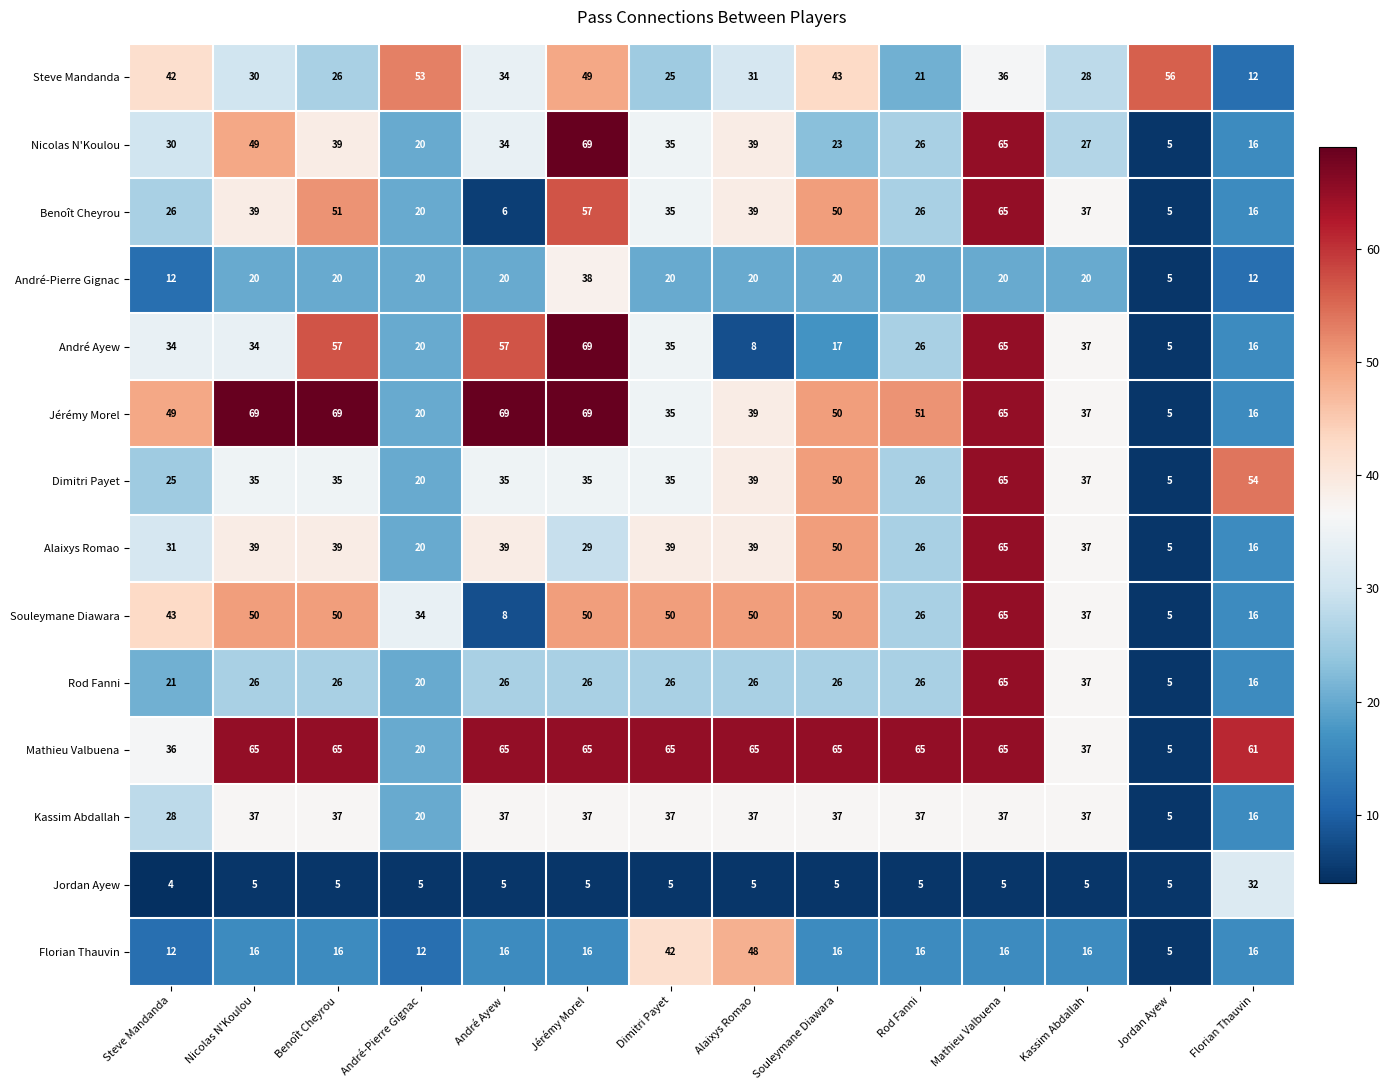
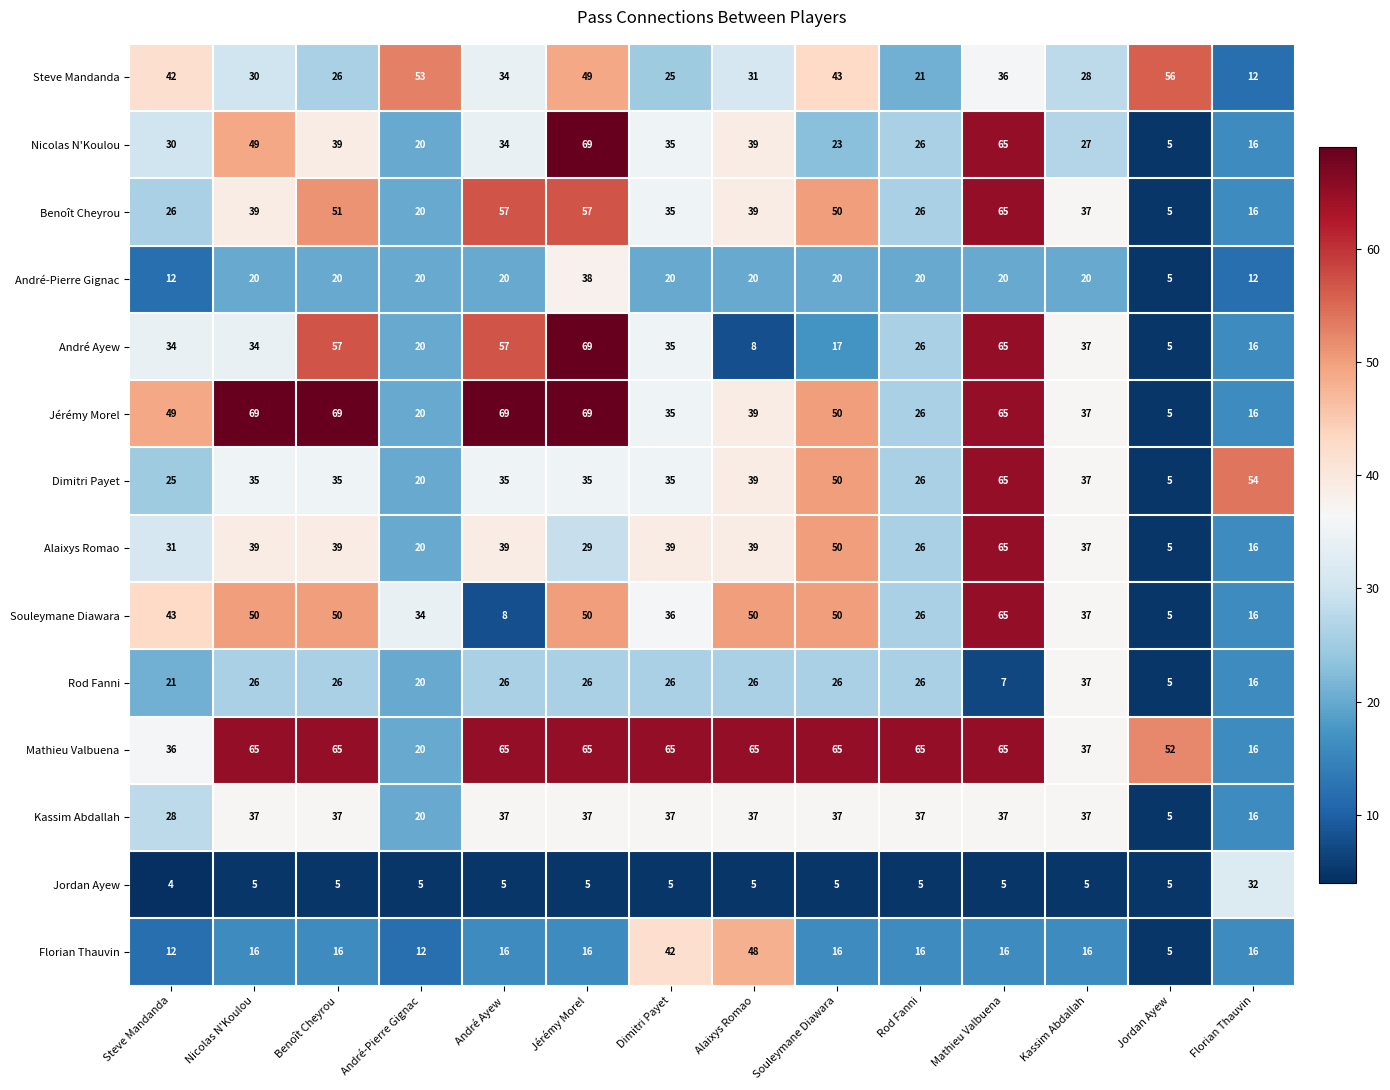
  {
    "Steve Mandanda": {
      "Steve Mandanda": 42,
      "Nicolas N'Koulou": 30,
      "Benoît Cheyrou": 26,
      "André-Pierre Gignac": 53,
      "André Ayew": 34,
      "Jérémy Morel": 49,
      "Dimitri Payet": 25,
      "Alaixys Romao": 31,
      "Souleymane Diawara": 43,
      "Rod Fanni": 21,
      "Mathieu Valbuena": 36,
      "Kassim Abdallah": 28,
      "Jordan Ayew": 56,
      "Florian Thauvin": 12
    },
    "Nicolas N'Koulou": {
      "Steve Mandanda": 30,
      "Nicolas N'Koulou": 49,
      "Benoît Cheyrou": 39,
      "André-Pierre Gignac": 20,
      "André Ayew": 34,
      "Jérémy Morel": 69,
      "Dimitri Payet": 35,
      "Alaixys Romao": 39,
      "Souleymane Diawara": 23,
      "Rod Fanni": 26,
      "Mathieu Valbuena": 65,
      "Kassim Abdallah": 27,
      "Jordan Ayew": 5,
      "Florian Thauvin": 16
    },
    "Benoît Cheyrou": {
      "Steve Mandanda": 26,
      "Nicolas N'Koulou": 39,
      "Benoît Cheyrou": 51,
      "André-Pierre Gignac": 20,
-     "André Ayew": 6,
+     "André Ayew": 57,
      "Jérémy Morel": 57,
      "Dimitri Payet": 35,
      "Alaixys Romao": 39,
      "Souleymane Diawara": 50,
      "Rod Fanni": 26,
      "Mathieu Valbuena": 65,
      "Kassim Abdallah": 37,
      "Jordan Ayew": 5,
      "Florian Thauvin": 16
    },
    "André-Pierre Gignac": {
      "Steve Mandanda": 12,
      "Nicolas N'Koulou": 20,
      "Benoît Cheyrou": 20,
      "André-Pierre Gignac": 20,
      "André Ayew": 20,
      "Jérémy Morel": 38,
      "Dimitri Payet": 20,
      "Alaixys Romao": 20,
      "Souleymane Diawara": 20,
      "Rod Fanni": 20,
      "Mathieu Valbuena": 20,
      "Kassim Abdallah": 20,
      "Jordan Ayew": 5,
      "Florian Thauvin": 12
    },
    "André Ayew": {
      "Steve Mandanda": 34,
      "Nicolas N'Koulou": 34,
      "Benoît Cheyrou": 57,
      "André-Pierre Gignac": 20,
      "André Ayew": 57,
      "Jérémy Morel": 69,
      "Dimitri Payet": 35,
      "Alaixys Romao": 8,
      "Souleymane Diawara": 17,
      "Rod Fanni": 26,
      "Mathieu Valbuena": 65,
      "Kassim Abdallah": 37,
      "Jordan Ayew": 5,
      "Florian Thauvin": 16
    },
    "Jérémy Morel": {
      "Steve Mandanda": 49,
      "Nicolas N'Koulou": 69,
      "Benoît Cheyrou": 69,
      "André-Pierre Gignac": 20,
      "André Ayew": 69,
      "Jérémy Morel": 69,
      "Dimitri Payet": 35,
      "Alaixys Romao": 39,
      "Souleymane Diawara": 50,
-     "Rod Fanni": 51,
+     "Rod Fanni": 26,
      "Mathieu Valbuena": 65,
      "Kassim Abdallah": 37,
      "Jordan Ayew": 5,
      "Florian Thauvin": 16
    },
    "Dimitri Payet": {
      "Steve Mandanda": 25,
      "Nicolas N'Koulou": 35,
      "Benoît Cheyrou": 35,
      "André-Pierre Gignac": 20,
      "André Ayew": 35,
      "Jérémy Morel": 35,
      "Dimitri Payet": 35,
      "Alaixys Romao": 39,
      "Souleymane Diawara": 50,
      "Rod Fanni": 26,
      "Mathieu Valbuena": 65,
      "Kassim Abdallah": 37,
      "Jordan Ayew": 5,
      "Florian Thauvin": 54
    },
    "Alaixys Romao": {
      "Steve Mandanda": 31,
      "Nicolas N'Koulou": 39,
      "Benoît Cheyrou": 39,
      "André-Pierre Gignac": 20,
      "André Ayew": 39,
      "Jérémy Morel": 29,
      "Dimitri Payet": 39,
      "Alaixys Romao": 39,
      "Souleymane Diawara": 50,
      "Rod Fanni": 26,
      "Mathieu Valbuena": 65,
      "Kassim Abdallah": 37,
      "Jordan Ayew": 5,
      "Florian Thauvin": 16
    },
    "Souleymane Diawara": {
      "Steve Mandanda": 43,
      "Nicolas N'Koulou": 50,
      "Benoît Cheyrou": 50,
      "André-Pierre Gignac": 34,
      "André Ayew": 8,
      "Jérémy Morel": 50,
-     "Dimitri Payet": 50,
+     "Dimitri Payet": 36,
      "Alaixys Romao": 50,
      "Souleymane Diawara": 50,
      "Rod Fanni": 26,
      "Mathieu Valbuena": 65,
      "Kassim Abdallah": 37,
      "Jordan Ayew": 5,
      "Florian Thauvin": 16
    },
    "Rod Fanni": {
      "Steve Mandanda": 21,
      "Nicolas N'Koulou": 26,
      "Benoît Cheyrou": 26,
      "André-Pierre Gignac": 20,
      "André Ayew": 26,
      "Jérémy Morel": 26,
      "Dimitri Payet": 26,
      "Alaixys Romao": 26,
      "Souleymane Diawara": 26,
      "Rod Fanni": 26,
-     "Mathieu Valbuena": 65,
+     "Mathieu Valbuena": 7,
      "Kassim Abdallah": 37,
      "Jordan Ayew": 5,
      "Florian Thauvin": 16
    },
    "Mathieu Valbuena": {
      "Steve Mandanda": 36,
      "Nicolas N'Koulou": 65,
      "Benoît Cheyrou": 65,
      "André-Pierre Gignac": 20,
      "André Ayew": 65,
      "Jérémy Morel": 65,
      "Dimitri Payet": 65,
      "Alaixys Romao": 65,
      "Souleymane Diawara": 65,
      "Rod Fanni": 65,
      "Mathieu Valbuena": 65,
      "Kassim Abdallah": 37,
-     "Jordan Ayew": 5,
-     "Florian Thauvin": 61
+     "Jordan Ayew": 52,
+     "Florian Thauvin": 16
    },
    "Kassim Abdallah": {
      "Steve Mandanda": 28,
      "Nicolas N'Koulou": 37,
      "Benoît Cheyrou": 37,
      "André-Pierre Gignac": 20,
      "André Ayew": 37,
      "Jérémy Morel": 37,
      "Dimitri Payet": 37,
      "Alaixys Romao": 37,
      "Souleymane Diawara": 37,
      "Rod Fanni": 37,
      "Mathieu Valbuena": 37,
      "Kassim Abdallah": 37,
      "Jordan Ayew": 5,
      "Florian Thauvin": 16
    },
    "Jordan Ayew": {
      "Steve Mandanda": 4,
      "Nicolas N'Koulou": 5,
      "Benoît Cheyrou": 5,
      "André-Pierre Gignac": 5,
      "André Ayew": 5,
      "Jérémy Morel": 5,
      "Dimitri Payet": 5,
      "Alaixys Romao": 5,
      "Souleymane Diawara": 5,
      "Rod Fanni": 5,
      "Mathieu Valbuena": 5,
      "Kassim Abdallah": 5,
      "Jordan Ayew": 5,
      "Florian Thauvin": 32
    },
    "Florian Thauvin": {
      "Steve Mandanda": 12,
      "Nicolas N'Koulou": 16,
      "Benoît Cheyrou": 16,
      "André-Pierre Gignac": 12,
      "André Ayew": 16,
      "Jérémy Morel": 16,
      "Dimitri Payet": 42,
      "Alaixys Romao": 48,
      "Souleymane Diawara": 16,
      "Rod Fanni": 16,
      "Mathieu Valbuena": 16,
      "Kassim Abdallah": 16,
      "Jordan Ayew": 5,
      "Florian Thauvin": 16
    }
  }
